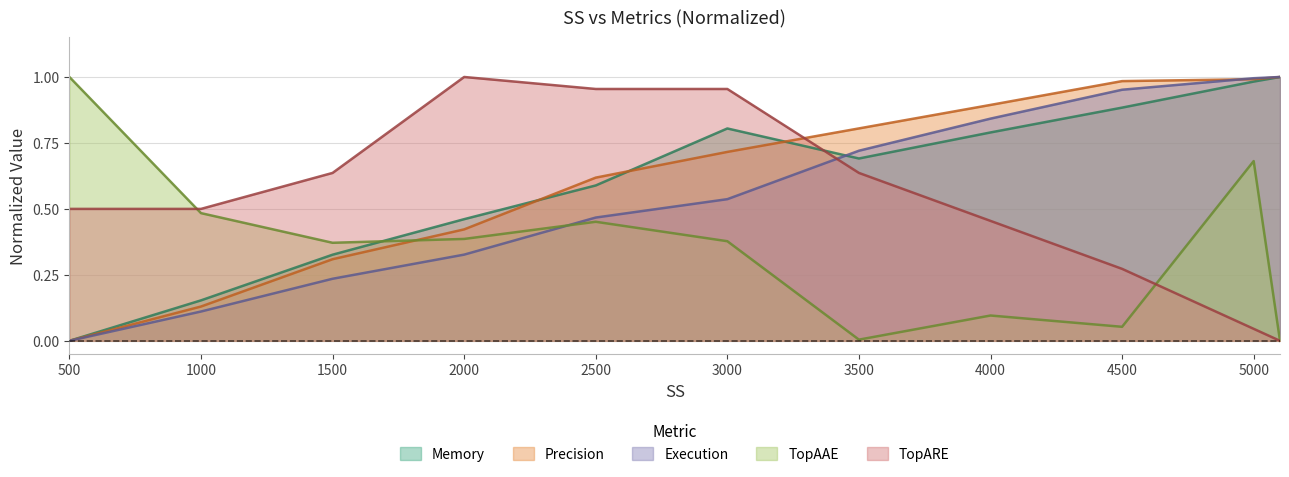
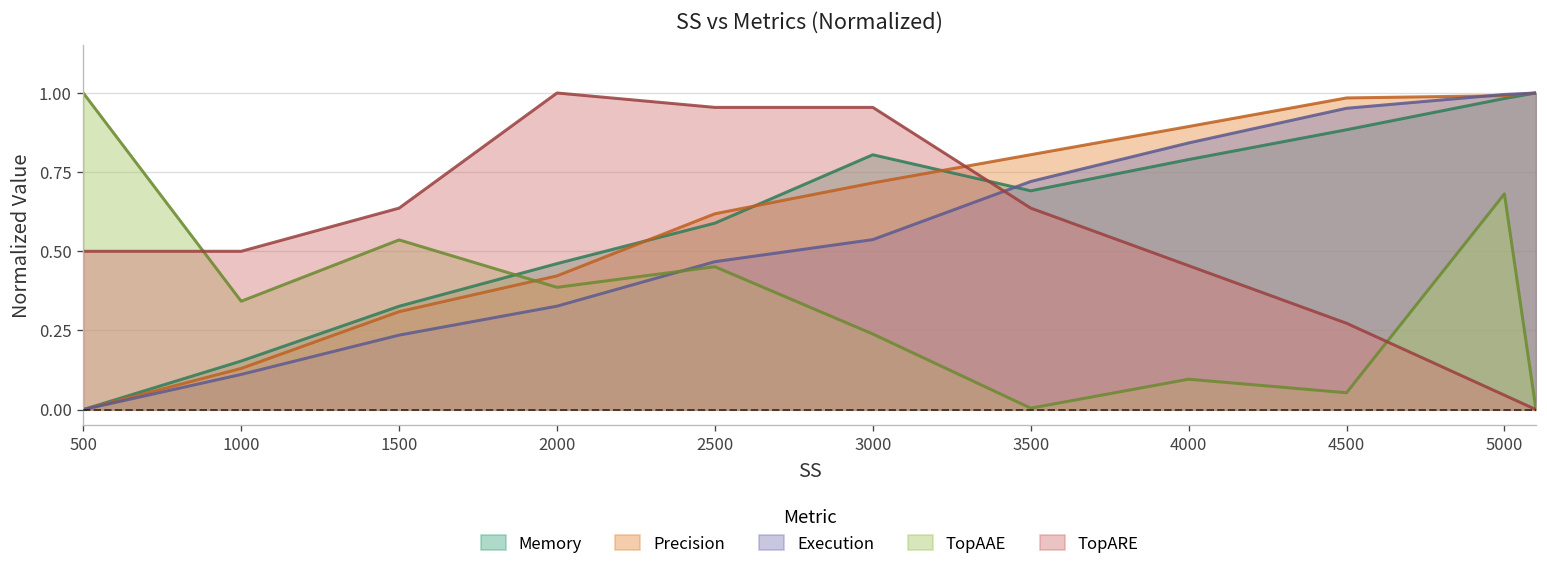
  {
    "TopAAE": {
      "500": 1.00,
-     "1000": 0.48,
-     "1500": 0.37,
+     "1000": 0.34,
+     "1500": 0.54,
      "2000": 0.39,
      "2500": 0.45,
-     "3000": 0.38,
+     "3000": 0.24,
      "3500": 0.00,
      "4000": 0.10,
      "4500": 0.05,
      "5000": 0.68
    }
  }
